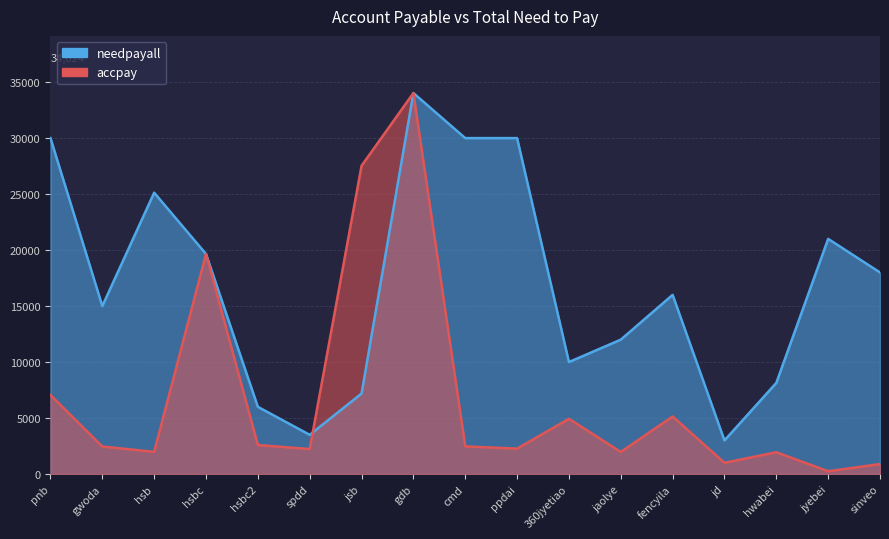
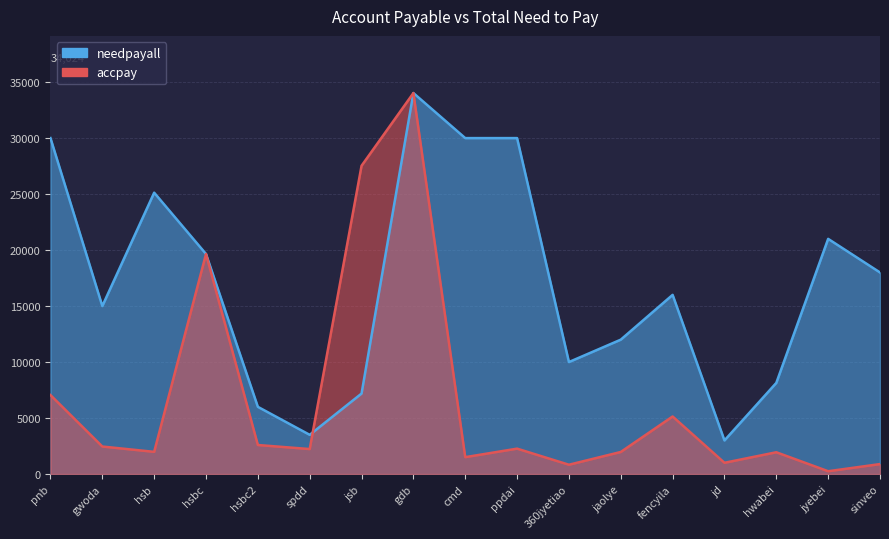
  {
    "needpayall": {
      "pnb": 30000,
      "gwoda": 15000,
      "hsb": 25100,
      "hsbc2": 6000,
      "spdd": 3500,
      "jsb": 7200,
      "cmd": 30000,
      "ppdai": 30000,
      "360jyetiao": 10000,
      "jaolye": 12000,
      "fencyila": 16000,
      "jd": 3000,
      "hwabei": 8100,
      "jyebei": 21000,
      "sinveo": 18000
    },
    "accpay": {
      "pnb": 7100,
      "gwoda": 2500,
      "hsb": 2000,
      "hsbc2": 2600,
      "spdd": 2200,
      "jsb": 27500,
-     "cmd": 2500,
+     "cmd": 1500,
      "ppdai": 2300,
-     "360jyetiao": 4900,
+     "360jyetiao": 800,
      "jaolye": 2000,
      "fencyila": 5100,
      "jd": 1000,
      "hwabei": 1900,
      "jyebei": 300,
      "sinveo": 900
    }
  }
